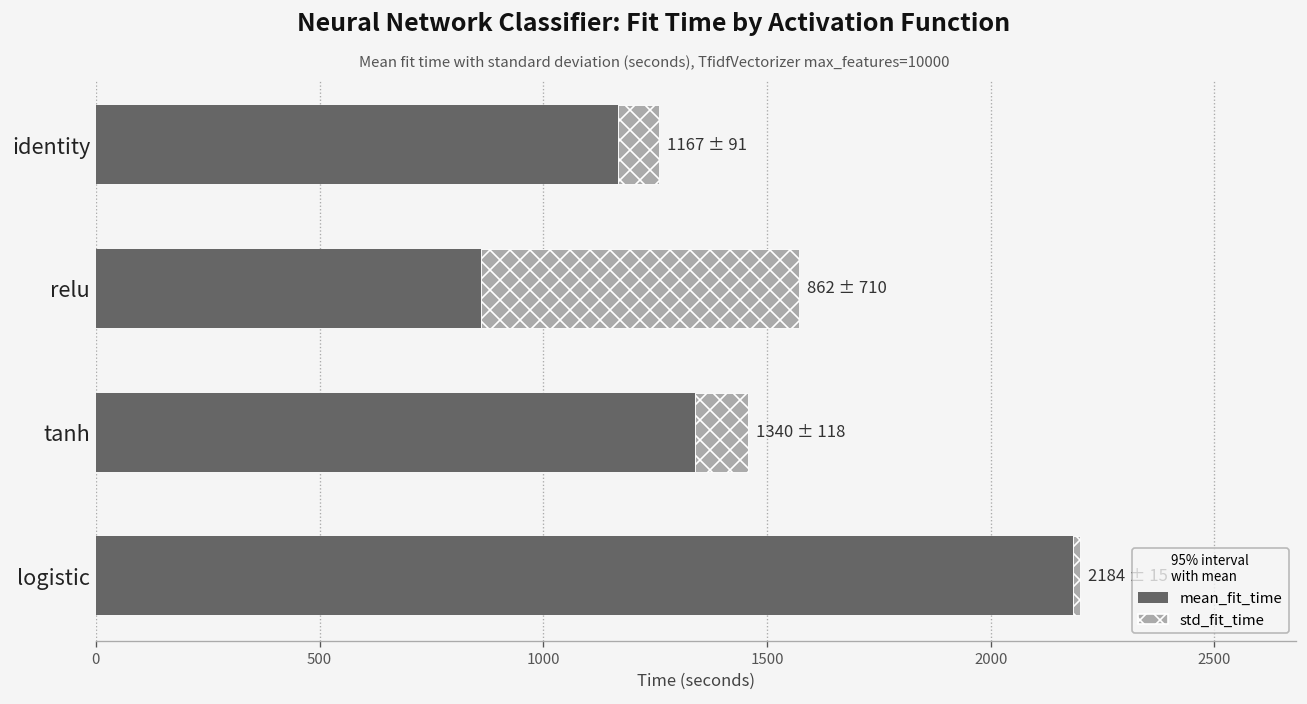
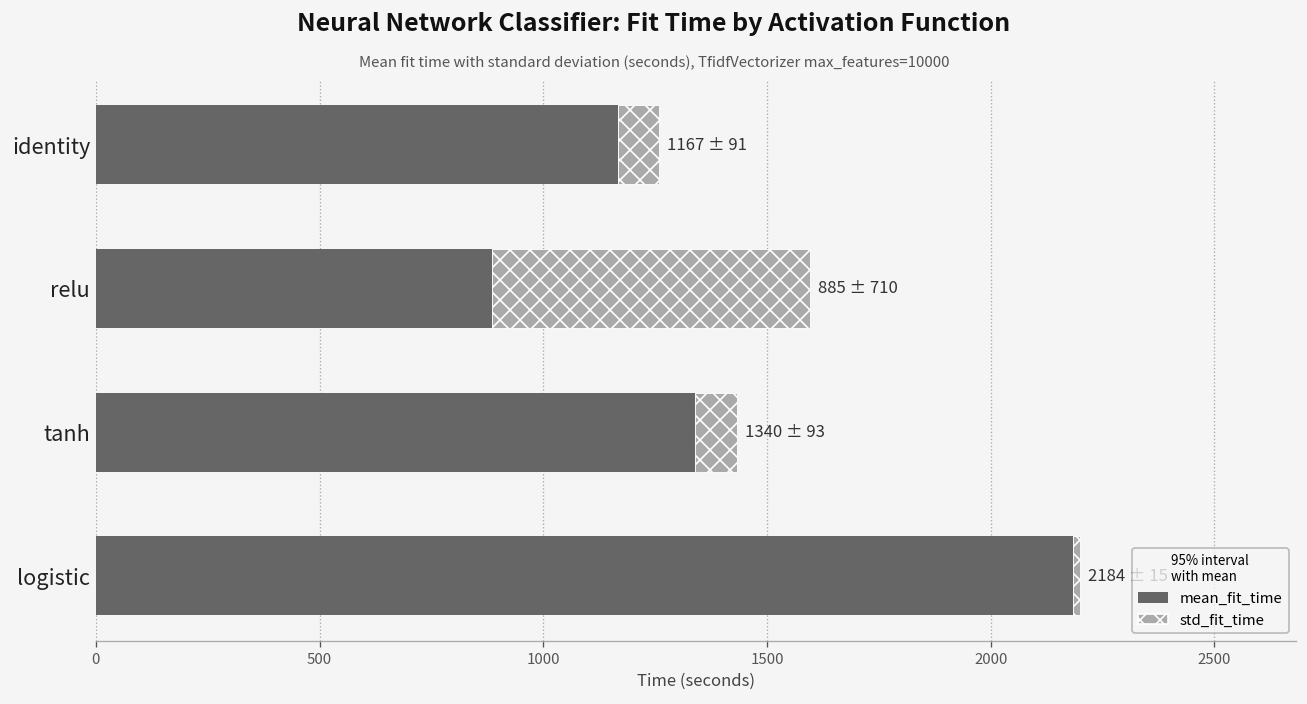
  {
    "mean_fit_time": {
-     "relu": 862
+     "relu": 885
    },
    "std_fit_time": {
      "identity": 91,
      "relu": 710,
-     "tanh": 118
+     "tanh": 93
    }
  }
